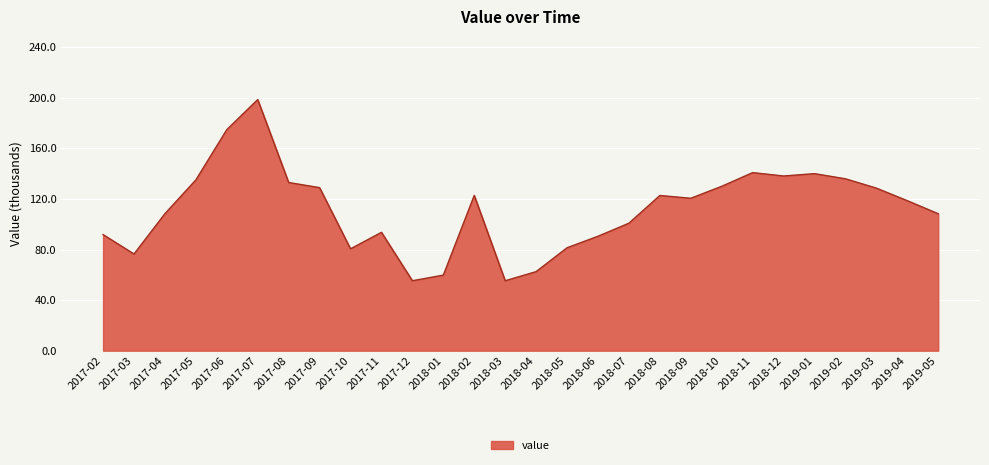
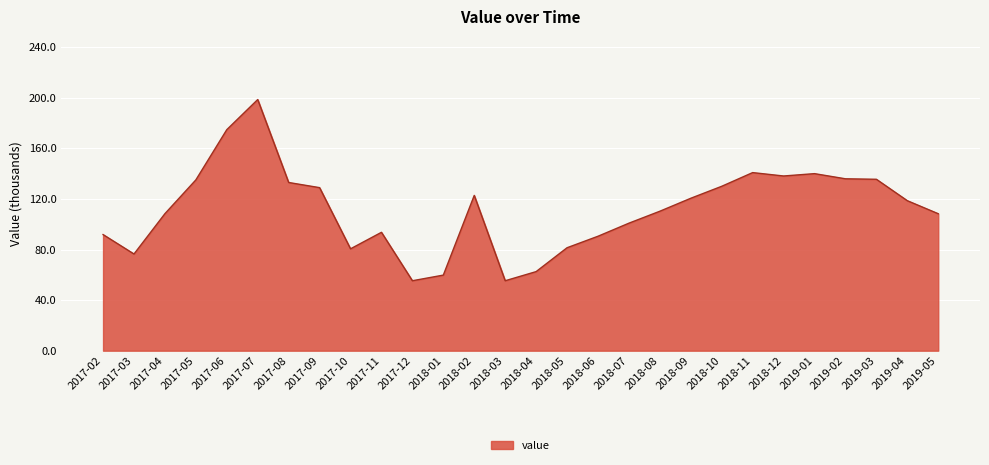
  {
    "2017-02": 92,
    "2017-03": 76,
    "2017-04": 108,
    "2017-05": 135,
    "2017-06": 175,
    "2017-07": 199,
    "2017-08": 133,
    "2017-09": 129,
    "2017-10": 81,
    "2017-11": 94,
    "2017-12": 55,
    "2018-01": 60,
    "2018-02": 123,
    "2018-03": 55,
    "2018-04": 63,
    "2018-05": 81,
    "2018-06": 91,
    "2018-07": 101,
-   "2018-08": 123,
+   "2018-08": 110,
    "2018-09": 121,
    "2018-10": 130,
    "2018-11": 141,
    "2018-12": 138,
    "2019-01": 140,
    "2019-02": 136,
-   "2019-03": 129,
+   "2019-03": 136,
    "2019-04": 119,
    "2019-05": 108
  }
